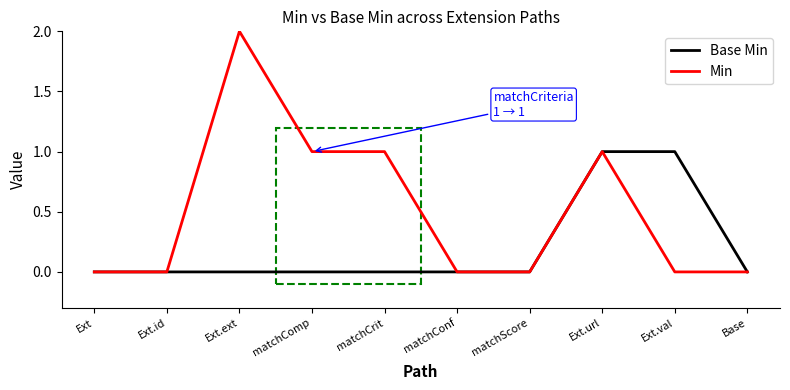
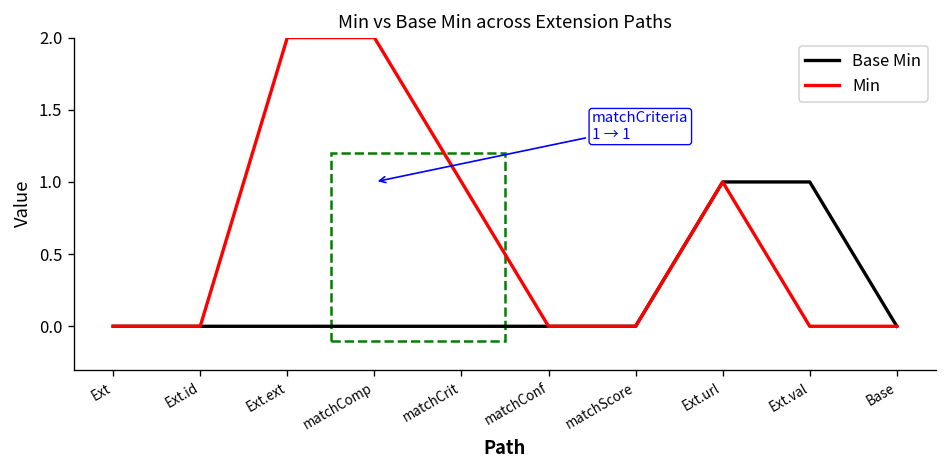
  {
    "Base Min": {
      "Ext.ext": 0,
      "matchComp": 0,
      "matchCrit": 0,
      "Ext.val": 1
    },
    "Min": {
      "Ext.ext": 2,
-     "matchComp": 1,
+     "matchComp": 2,
      "Ext.val": 0
    }
  }
